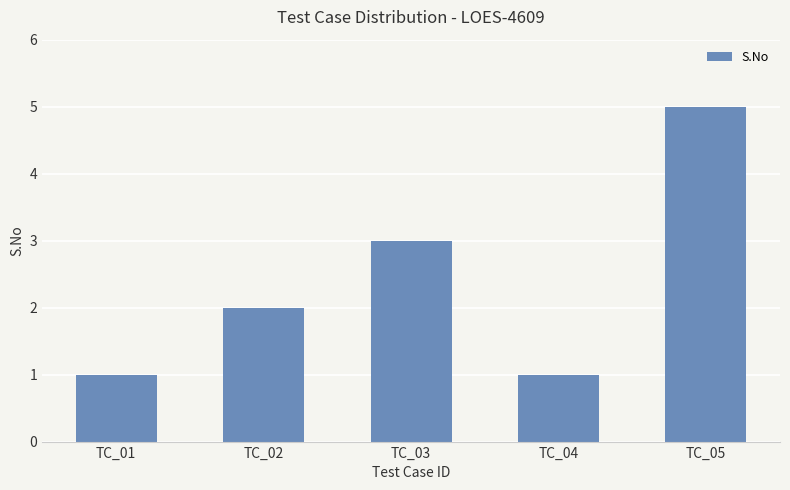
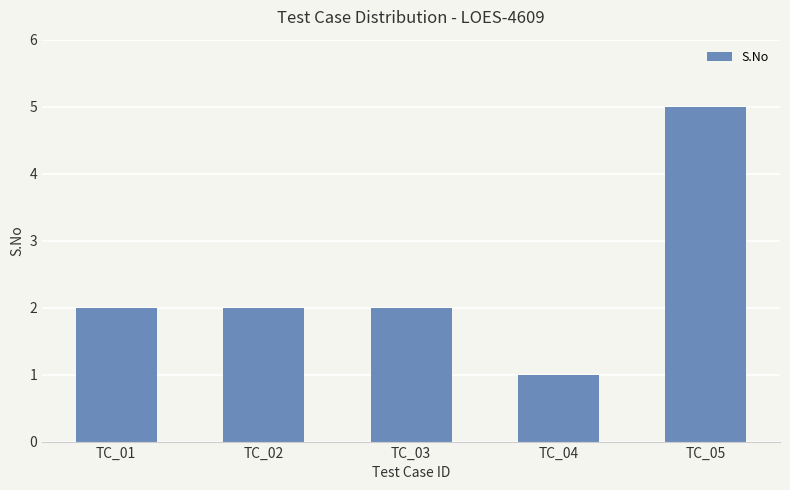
  {
-   "TC_01": 1,
+   "TC_01": 2,
    "TC_02": 2,
-   "TC_03": 3,
+   "TC_03": 2,
    "TC_04": 1,
    "TC_05": 5
  }
